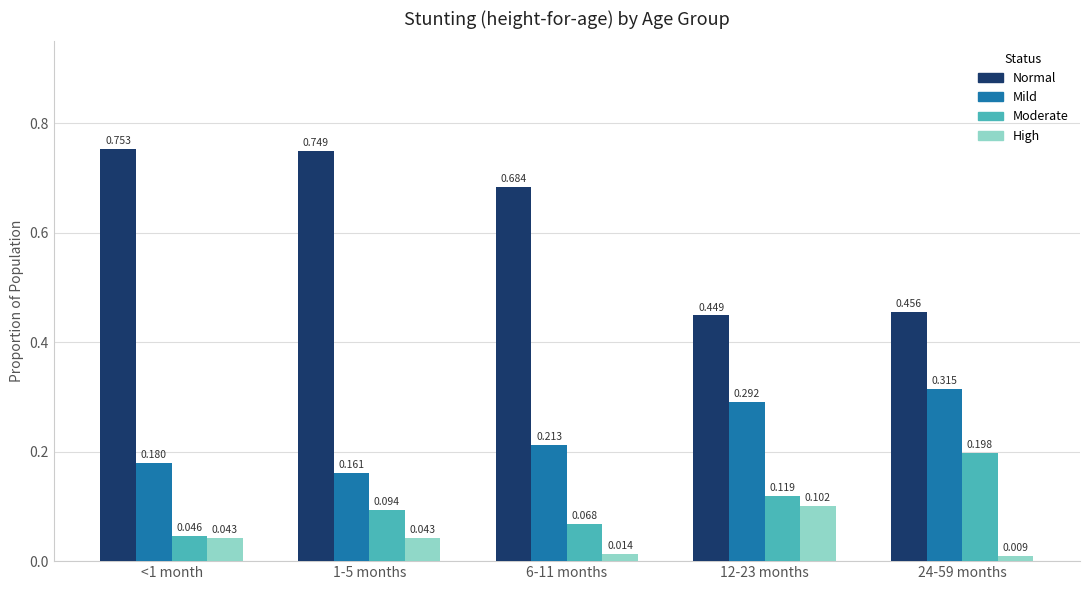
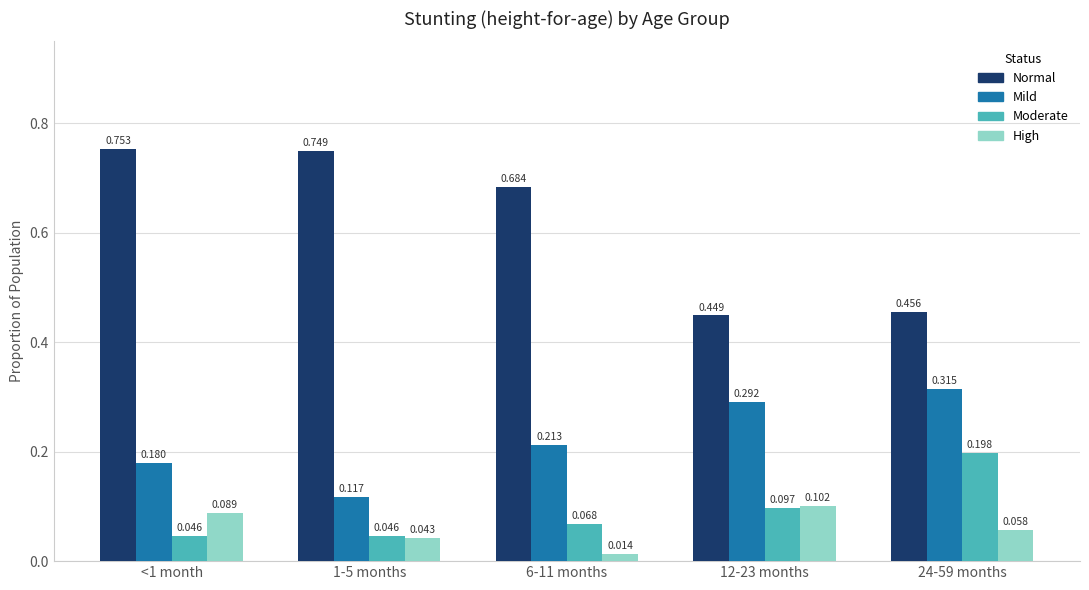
  {
    "Normal": {
      "<1 month": 0.753,
      "1-5 months": 0.749,
      "6-11 months": 0.684,
      "12-23 months": 0.449,
      "24-59 months": 0.456
    },
    "Mild": {
      "<1 month": 0.180,
-     "1-5 months": 0.161,
+     "1-5 months": 0.117,
      "6-11 months": 0.213,
      "12-23 months": 0.292,
      "24-59 months": 0.315
    },
    "Moderate": {
      "<1 month": 0.046,
-     "1-5 months": 0.094,
+     "1-5 months": 0.046,
      "6-11 months": 0.068,
-     "12-23 months": 0.119,
+     "12-23 months": 0.097,
      "24-59 months": 0.198
    },
    "High": {
-     "<1 month": 0.043,
+     "<1 month": 0.089,
      "1-5 months": 0.043,
      "6-11 months": 0.014,
      "12-23 months": 0.102,
-     "24-59 months": 0.009
+     "24-59 months": 0.058
    }
  }
